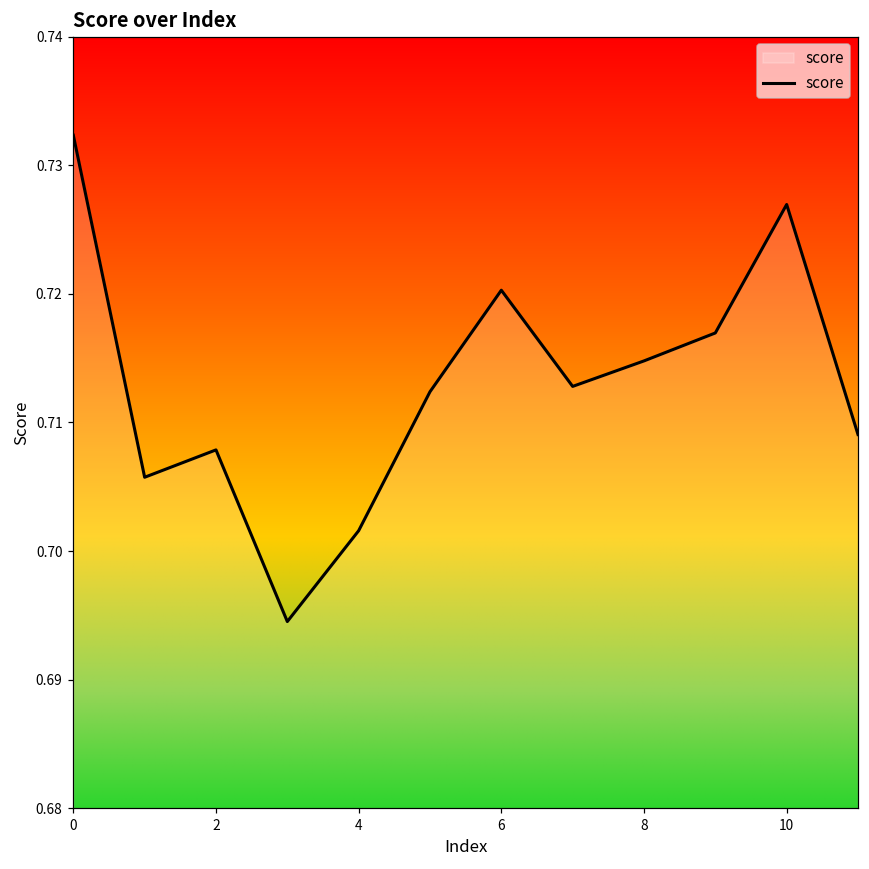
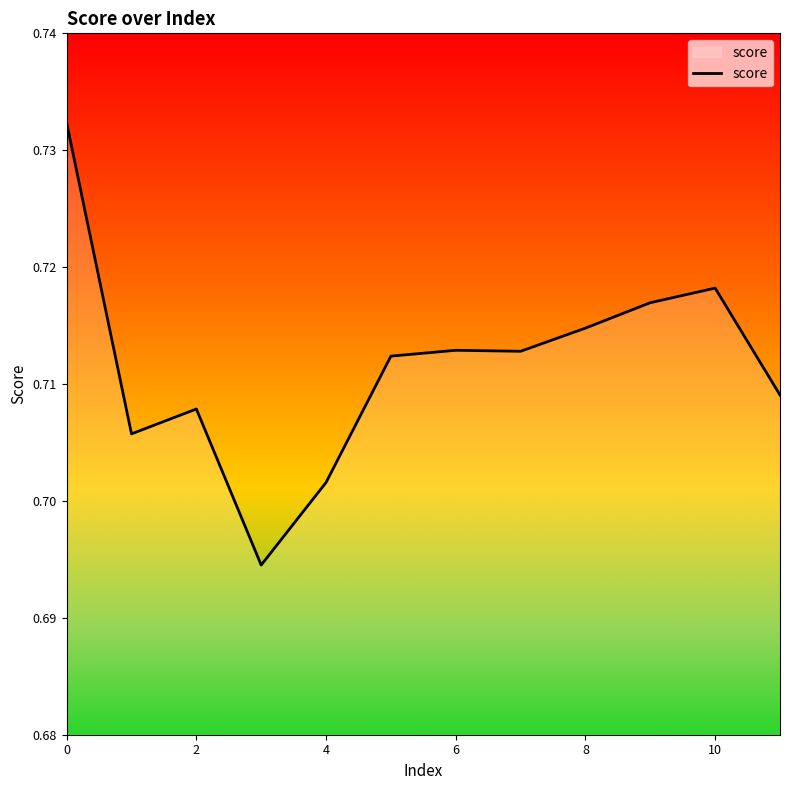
  {
    "0": 0.7323,
    "2": 0.7079,
    "4": 0.7016,
-   "6": 0.7203,
+   "6": 0.7129,
    "8": 0.7148,
-   "10": 0.7269
+   "10": 0.7182
  }
